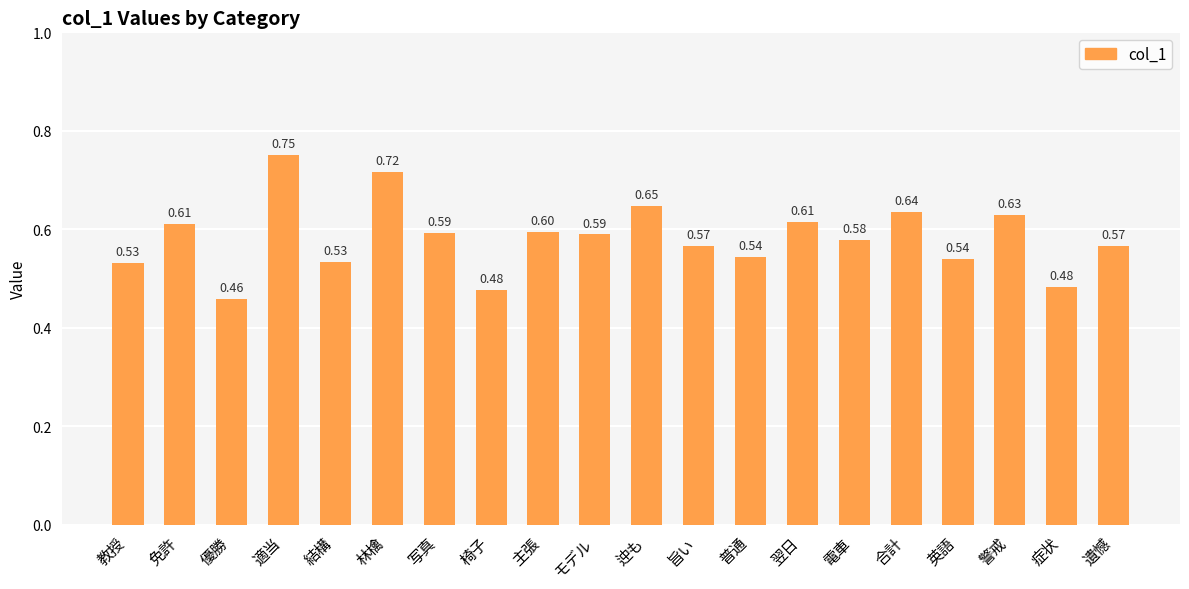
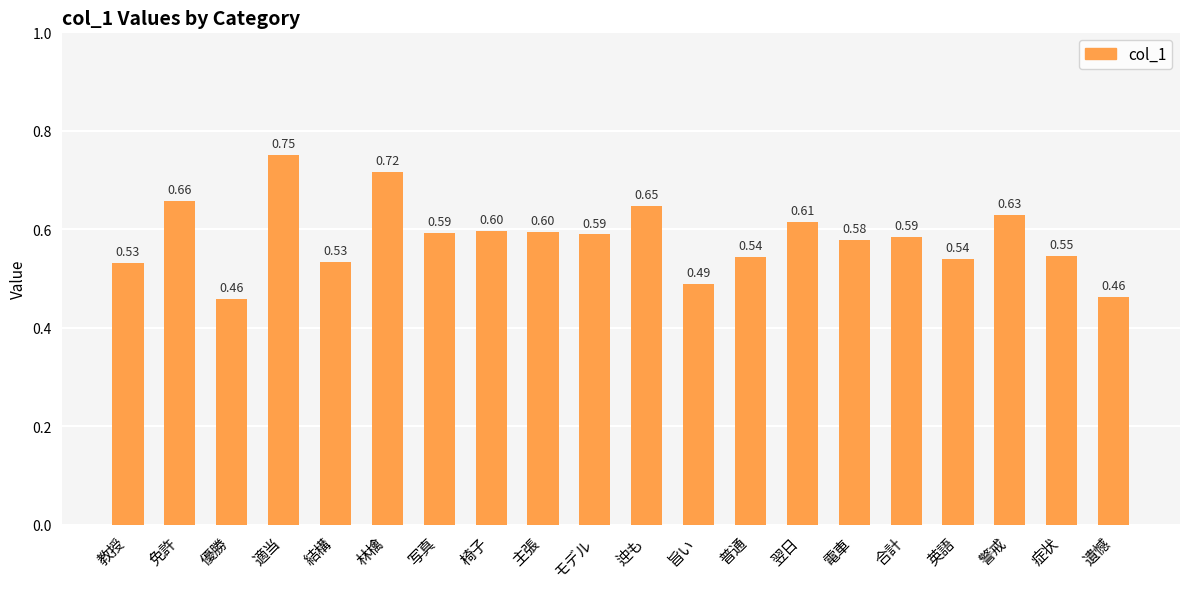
  {
    "教授": 0.53,
-   "免許": 0.61,
+   "免許": 0.66,
    "優勝": 0.46,
    "適当": 0.75,
    "結構": 0.53,
    "林檎": 0.72,
    "写真": 0.59,
-   "椅子": 0.48,
+   "椅子": 0.60,
    "主張": 0.60,
    "モデル": 0.59,
    "迚も": 0.65,
-   "旨い": 0.57,
+   "旨い": 0.49,
    "普通": 0.54,
    "翌日": 0.61,
    "電車": 0.58,
-   "合計": 0.64,
+   "合計": 0.59,
    "英語": 0.54,
    "警戒": 0.63,
-   "症状": 0.48,
-   "遺憾": 0.57
+   "症状": 0.55,
+   "遺憾": 0.46
  }
